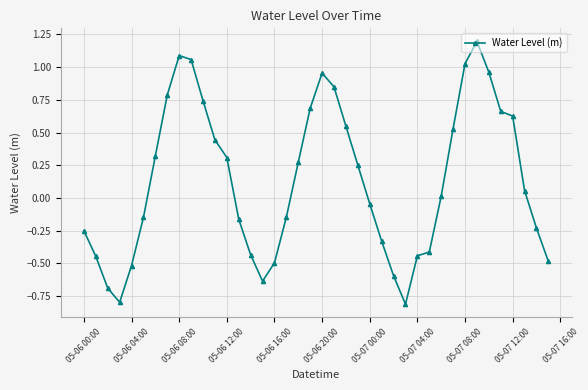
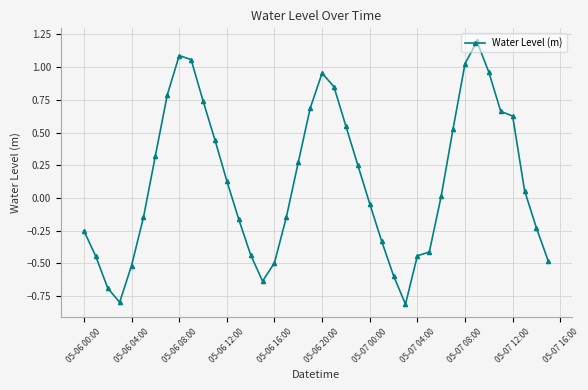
  {
    "05-06 00:00": -0.25,
    "05-06 04:00": -0.52,
    "05-06 08:00": 1.09,
-   "05-06 12:00": 0.31,
+   "05-06 12:00": 0.13,
    "05-06 16:00": -0.50,
    "05-06 20:00": 0.95,
    "05-07 00:00": -0.04,
    "05-07 04:00": -0.44,
    "05-07 08:00": 1.03,
    "05-07 12:00": 0.63
  }
